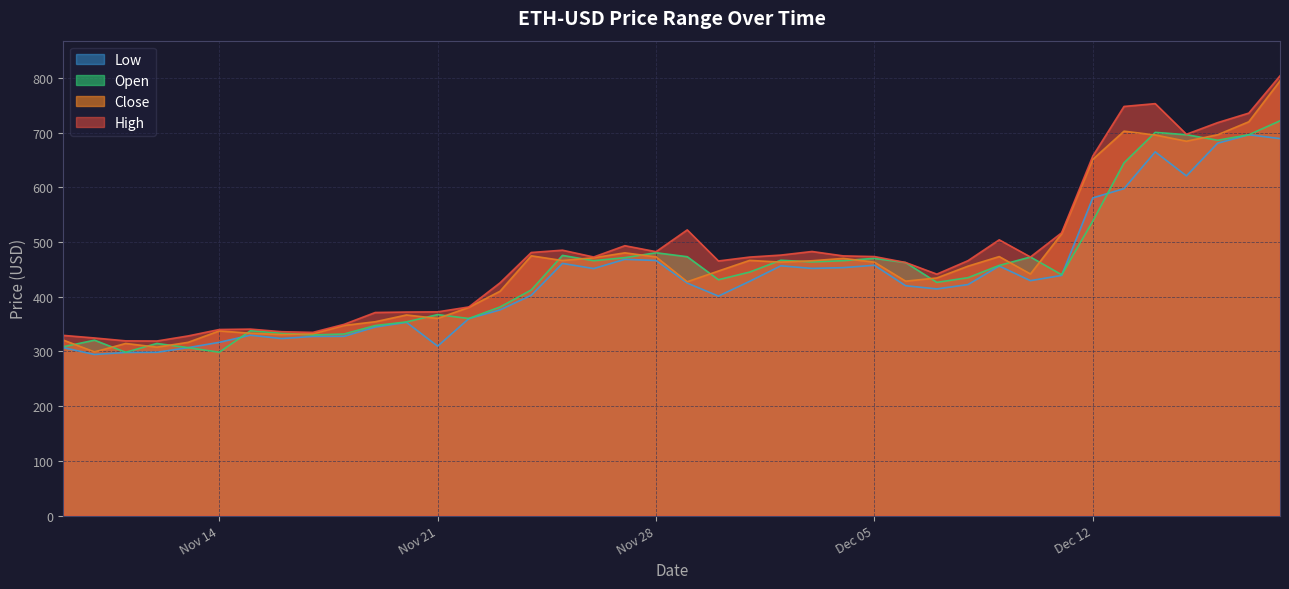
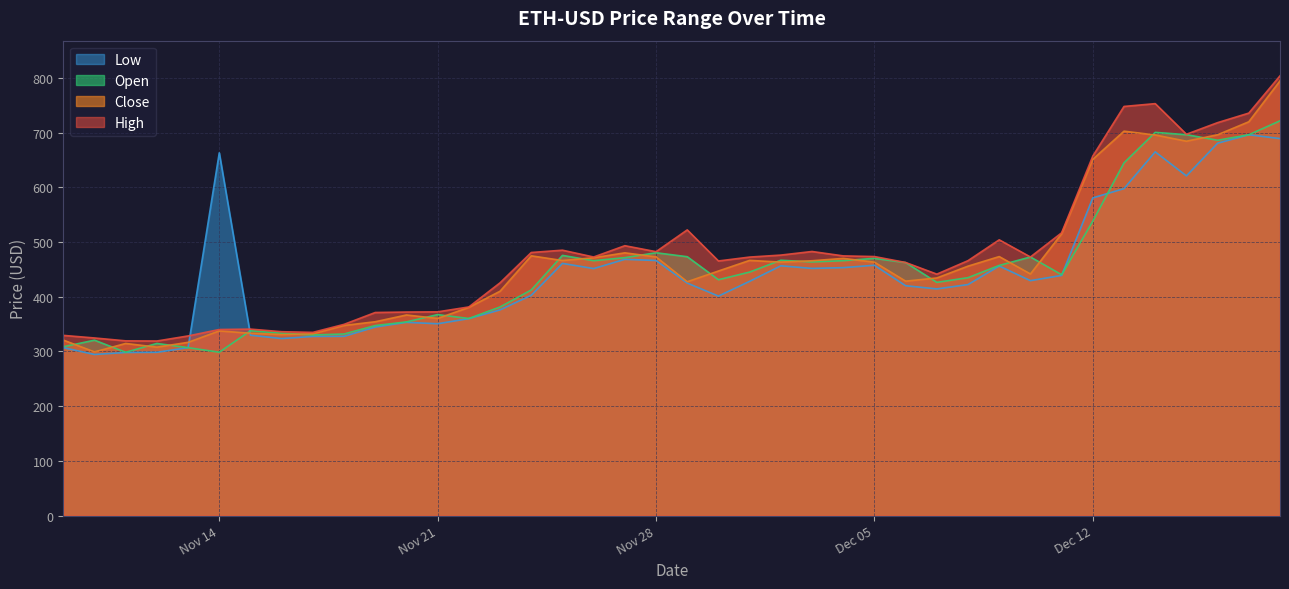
  {
    "Low": {
-     "Nov 14": 320,
-     "Nov 21": 310,
+     "Nov 14": 660,
+     "Nov 21": 350,
      "Nov 28": 470,
      "Dec 05": 460,
      "Dec 12": 580
    },
    "Open": {
      "Nov 14": 300,
      "Nov 21": 370,
      "Dec 12": 540
    }
  }
